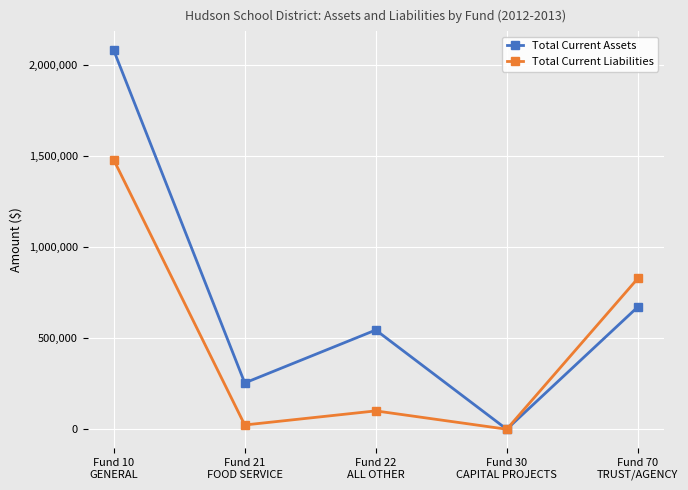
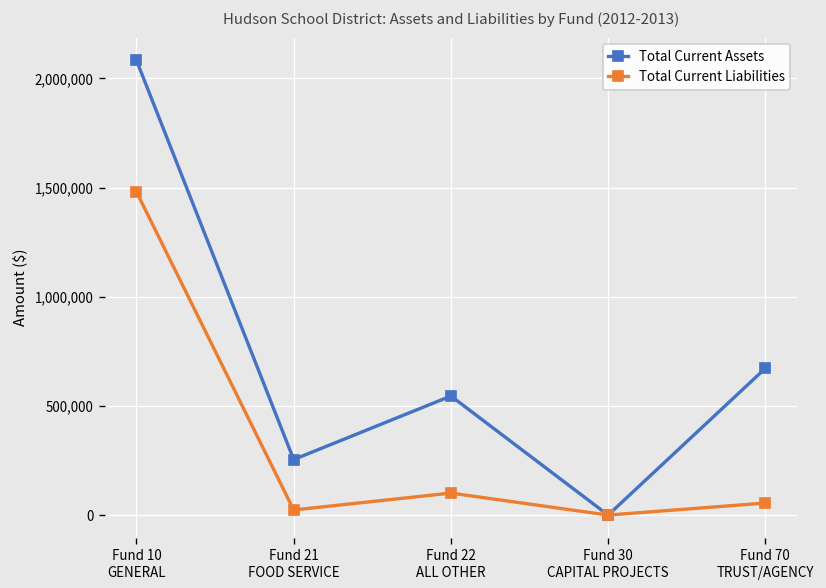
  {
    "Total Current Assets": {
      "Fund 10 GENERAL": "2,080,000",
      "Fund 21 FOOD SERVICE": "250,000",
      "Fund 22 ALL OTHER": "550,000",
      "Fund 70 TRUST/AGENCY": "670,000"
    },
    "Total Current Liabilities": {
      "Fund 10 GENERAL": "1,480,000",
      "Fund 21 FOOD SERVICE": "20,000",
      "Fund 22 ALL OTHER": "100,000",
-     "Fund 70 TRUST/AGENCY": "830,000"
+     "Fund 70 TRUST/AGENCY": "60,000"
    }
  }
